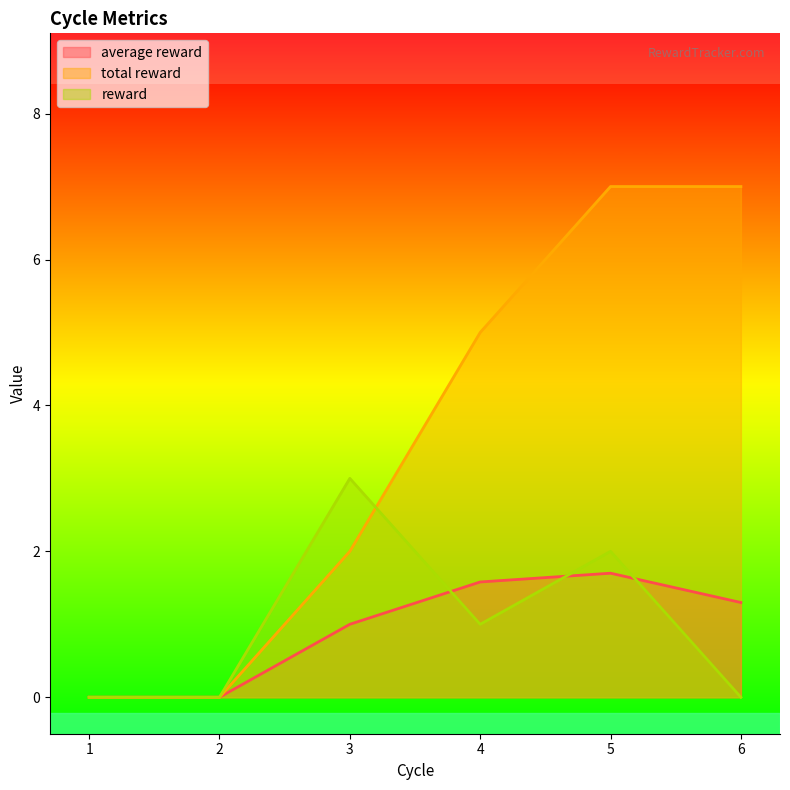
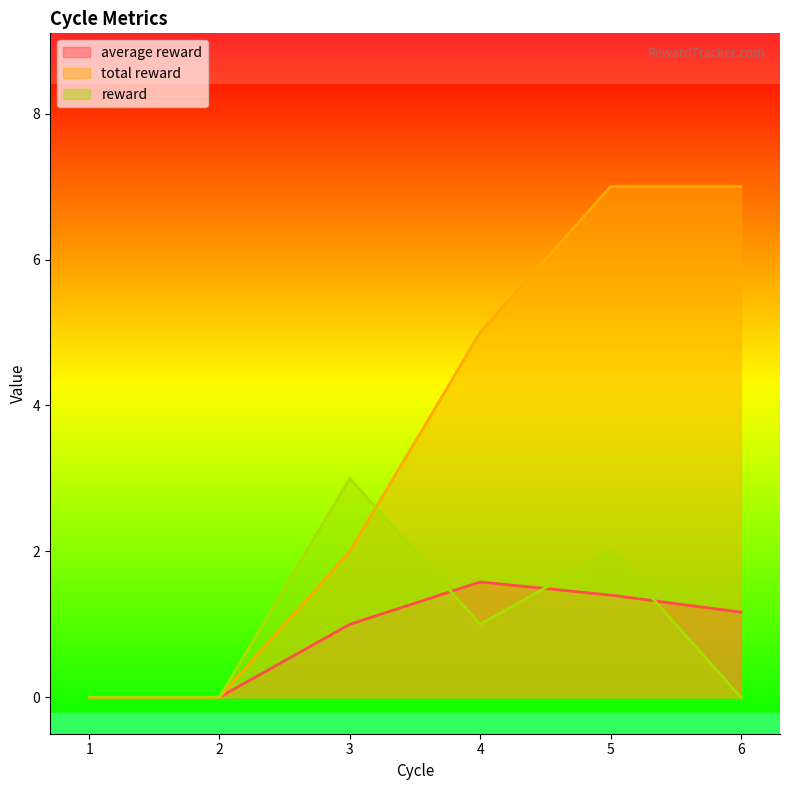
  {
    "average reward": {
      "3": 1.0,
      "4": 1.6,
-     "5": 1.7,
-     "6": 1.3
+     "5": 1.4,
+     "6": 1.2
    },
    "total reward": {
      "3": 2.0,
      "4": 5.0,
      "5": 7.0,
      "6": 7.0
    },
    "reward": {
      "3": 3.0,
      "4": 1.0,
      "5": 2.0,
      "6": 0.0
    }
  }
